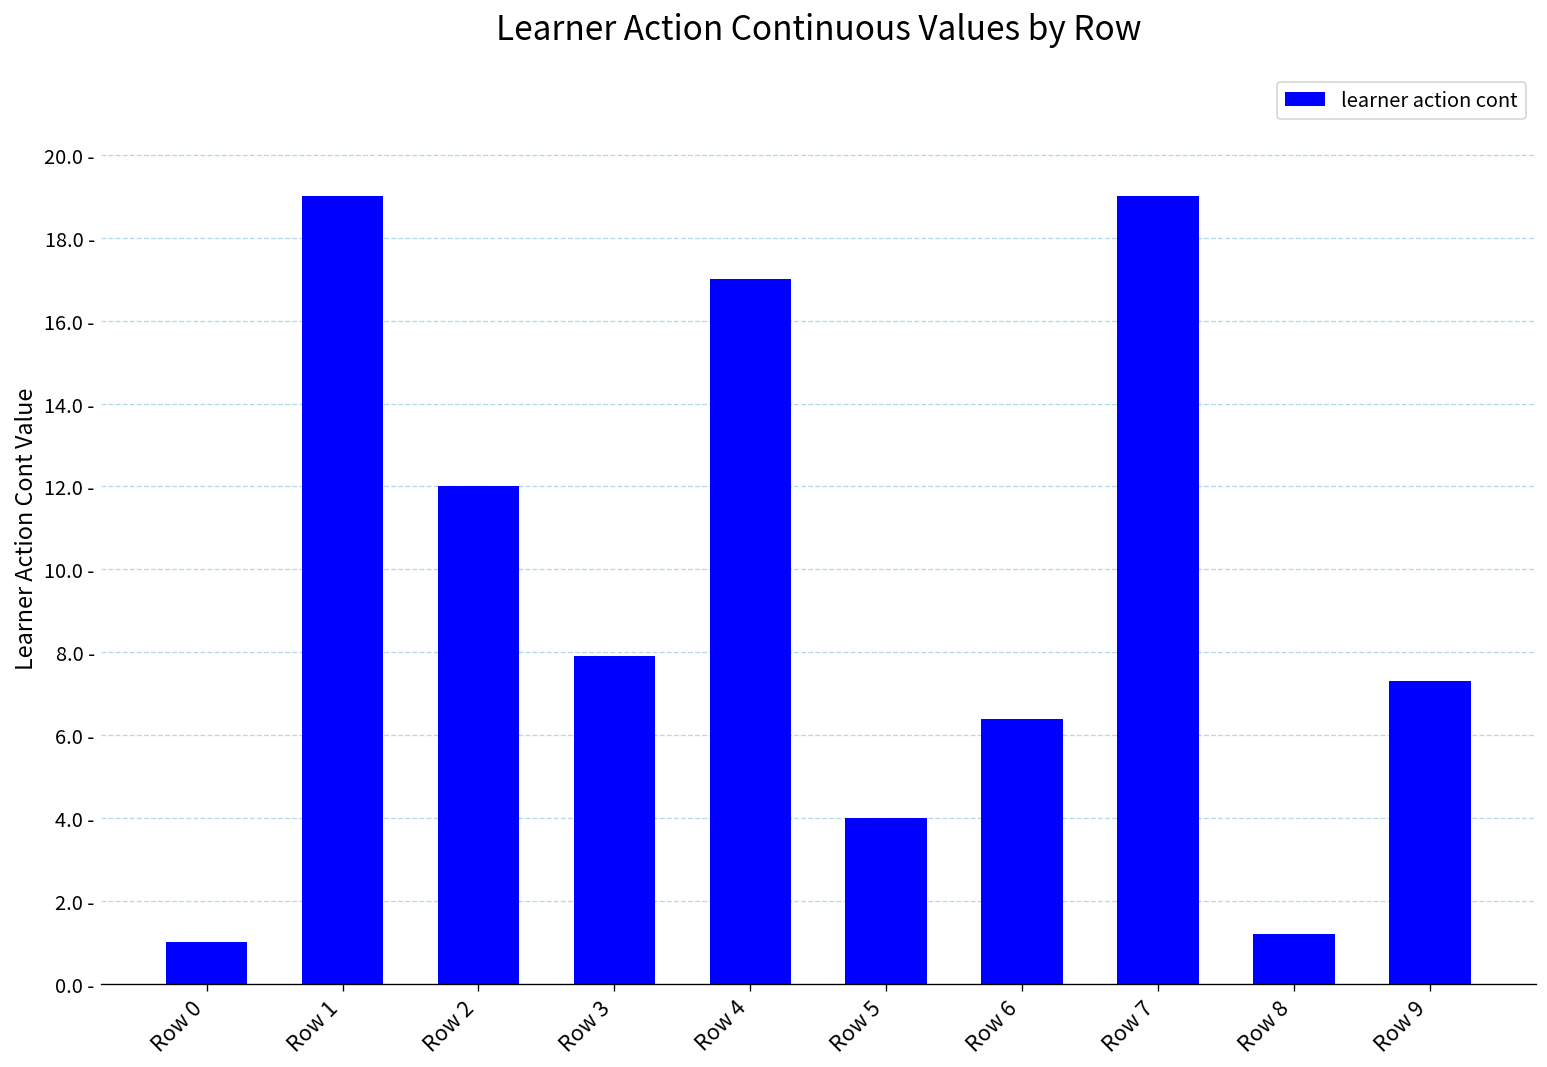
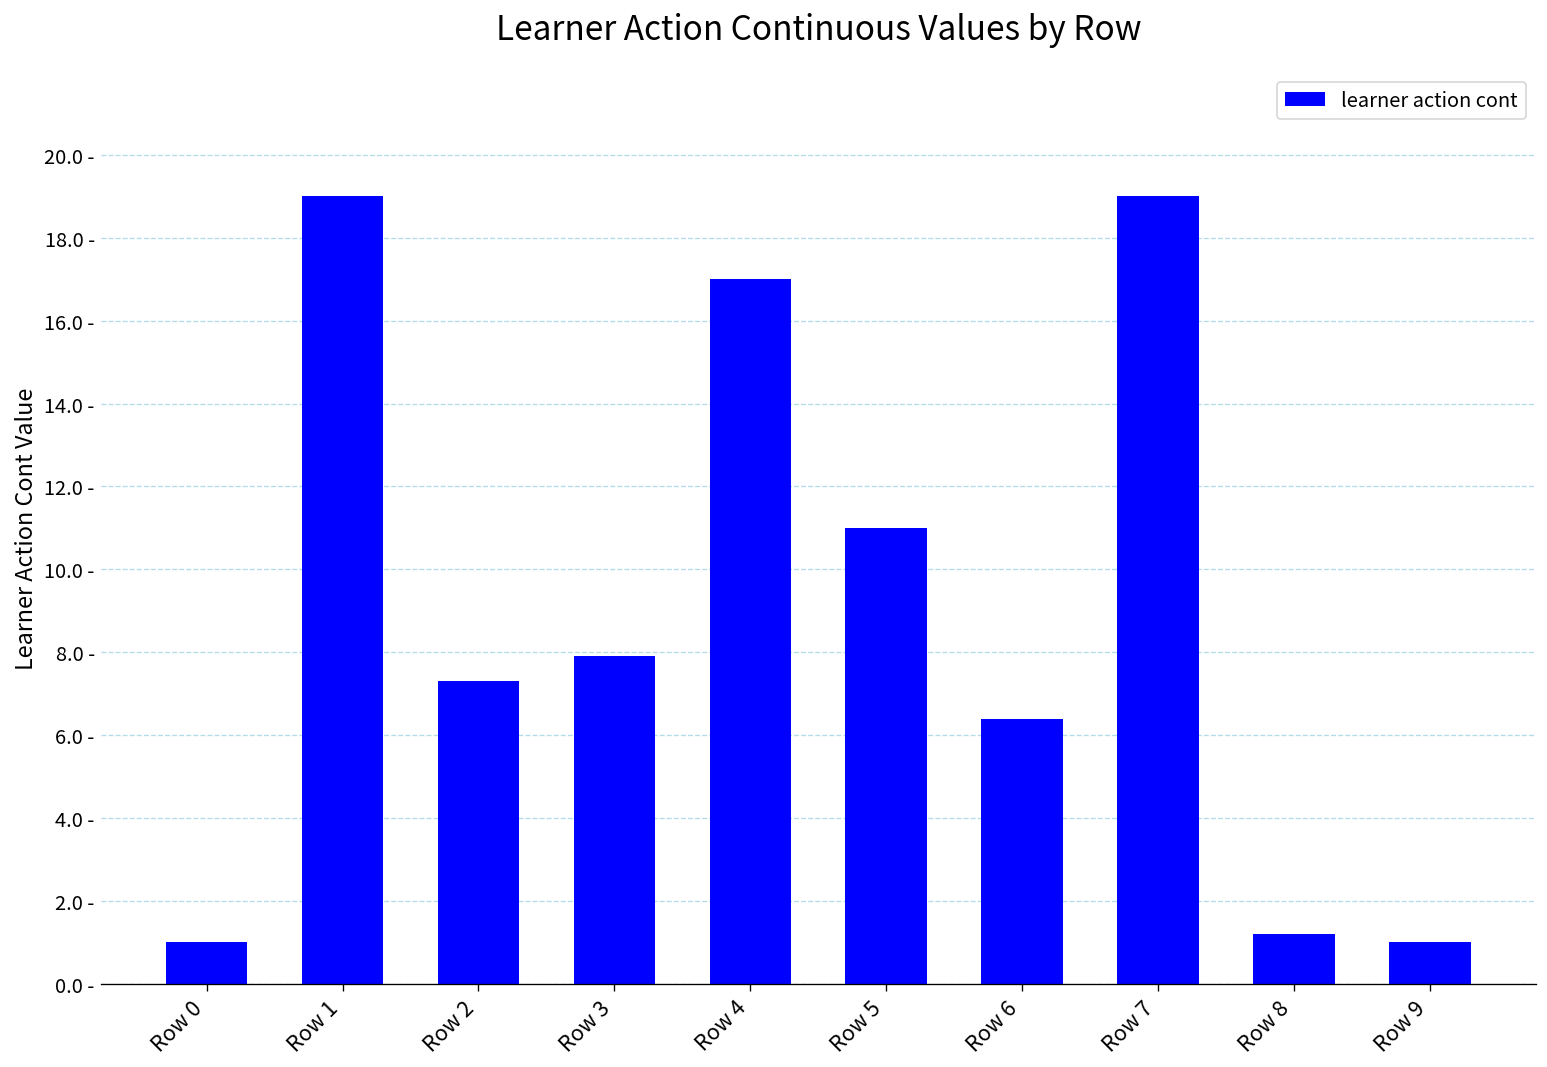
  {
    "Row 0": "1.0 -",
    "Row 1": "19.0 -",
-   "Row 2": "12.0 -",
+   "Row 2": "7.3 -",
    "Row 3": "7.9 -",
    "Row 4": "17.0 -",
-   "Row 5": "4 -",
+   "Row 5": "11 -",
    "Row 6": "6.4 -",
    "Row 7": "19.0 -",
    "Row 8": "1.2 -",
-   "Row 9": "7.3 -"
+   "Row 9": "1.0 -"
  }
